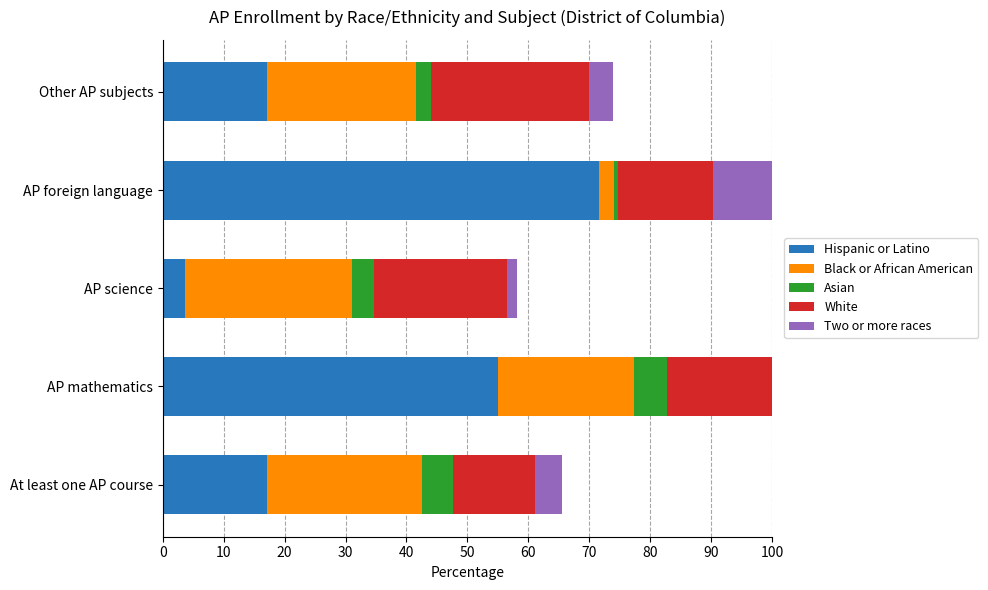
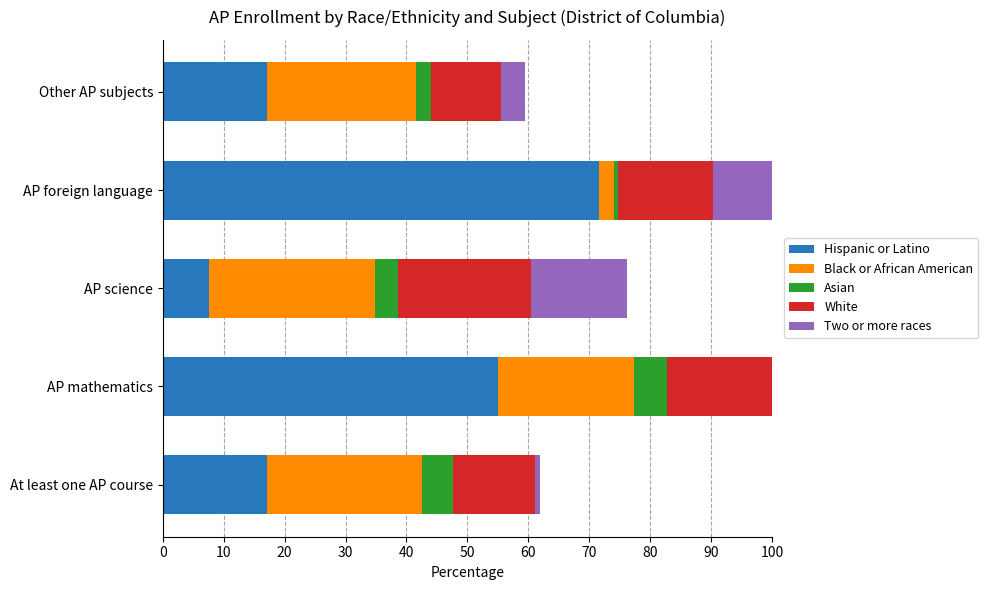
  {
    "Hispanic or Latino": {
      "Other AP subjects": 17,
      "AP foreign language": 72,
-     "AP science": 4,
+     "AP science": 8,
      "AP mathematics": 55,
      "At least one AP course": 17
    },
    "Black or African American": {
      "Other AP subjects": 25,
      "AP foreign language": 2,
      "AP science": 27,
      "AP mathematics": 22,
      "At least one AP course": 26
    },
    "Asian": {
      "Other AP subjects": 2,
      "AP foreign language": 1,
      "AP science": 4,
      "AP mathematics": 5,
      "At least one AP course": 5
    },
    "White": {
-     "Other AP subjects": 26,
+     "Other AP subjects": 11,
      "AP foreign language": 16,
      "AP science": 22,
      "At least one AP course": 14
    },
    "Two or more races": {
      "Other AP subjects": 4,
-     "AP science": 2,
-     "At least one AP course": 5
+     "AP science": 16,
+     "At least one AP course": 1
    }
  }
